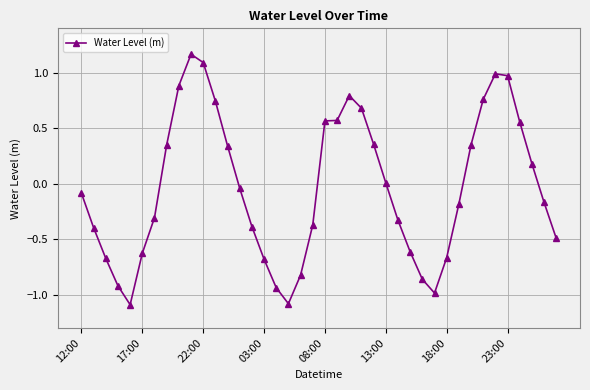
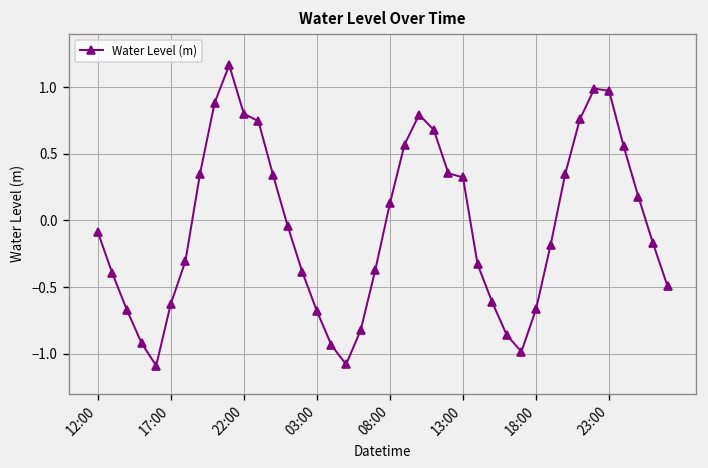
  {
    "12:00": -0.09,
    "17:00": -0.63,
-   "22:00": 1.09,
+   "22:00": 0.80,
    "03:00": -0.68,
-   "08:00": 0.57,
-   "13:00": 0.01,
+   "08:00": 0.13,
+   "13:00": 0.32,
    "18:00": -0.67,
    "23:00": 0.97
  }
